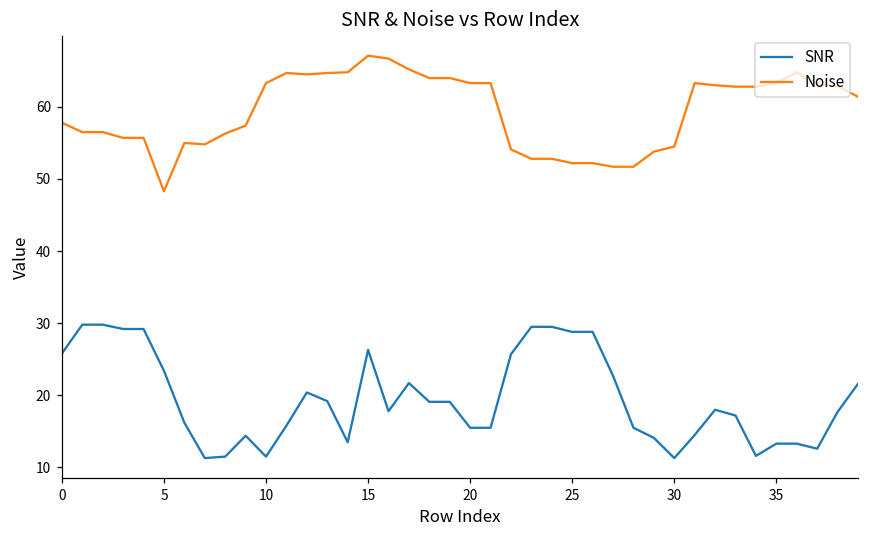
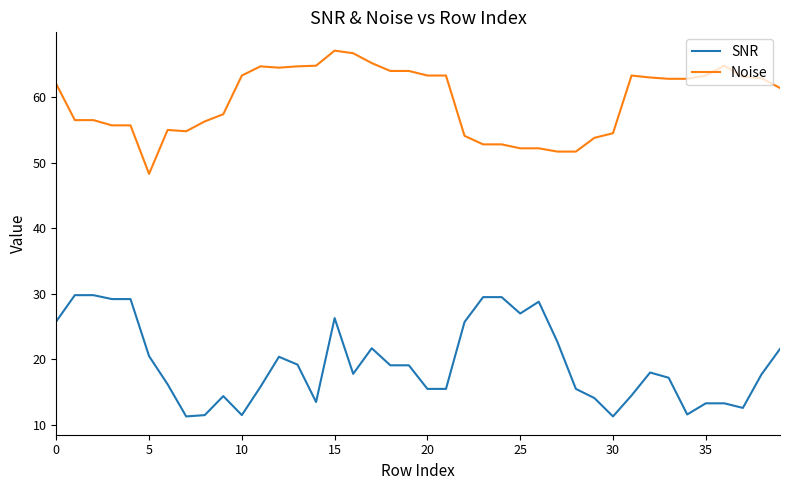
  {
    "SNR": {
      "0": 26,
-     "5": 23,
+     "5": 21,
      "10": 12,
      "15": 26,
      "20": 16,
-     "25": 29,
+     "25": 27,
      "30": 11,
      "35": 13
    },
    "Noise": {
-     "0": 58,
+     "0": 62,
      "5": 48,
      "10": 63,
      "15": 67,
      "20": 63,
      "25": 52,
      "30": 55
    }
  }
